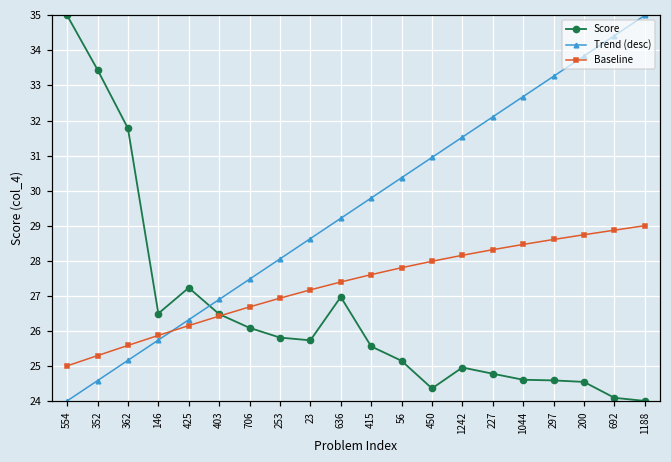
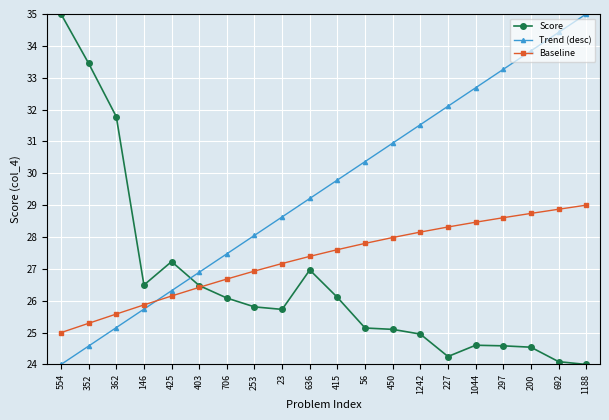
  {
    "Score": {
      "554": 35.0,
      "352": 33.4,
      "362": 31.8,
      "146": 26.5,
      "425": 27.2,
      "706": 26.1,
      "253": 25.8,
      "23": 25.7,
      "636": 27.0,
-     "415": 25.6,
+     "415": 26.1,
      "56": 25.1,
-     "450": 24.4,
+     "450": 25.1,
      "1242": 25.0,
-     "227": 24.8,
+     "227": 24.2,
      "1044": 24.6,
      "297": 24.6,
      "200": 24.5,
      "692": 24.1,
      "1188": 24.0
    },
    "Trend (desc)": {
      "554": 24.0,
      "352": 24.6,
      "362": 25.2,
      "146": 25.7,
      "425": 26.3,
      "403": 26.9,
      "706": 27.5,
      "253": 28.1,
      "23": 28.6,
      "636": 29.2,
      "415": 29.8,
      "56": 30.4,
      "450": 30.9,
      "1242": 31.5,
      "227": 32.1,
      "1044": 32.7,
      "297": 33.3,
      "1188": 35.0
    },
    "Baseline": {
      "554": 25.0,
      "352": 25.3,
      "362": 25.6,
      "146": 25.9,
      "425": 26.1,
      "706": 26.7,
      "253": 26.9,
      "23": 27.2,
      "636": 27.4,
      "415": 27.6,
      "56": 27.8,
      "450": 28.0,
      "1242": 28.2,
      "227": 28.3,
      "1044": 28.5,
      "297": 28.6,
      "200": 28.7,
      "692": 28.9,
      "1188": 29.0
    }
  }
